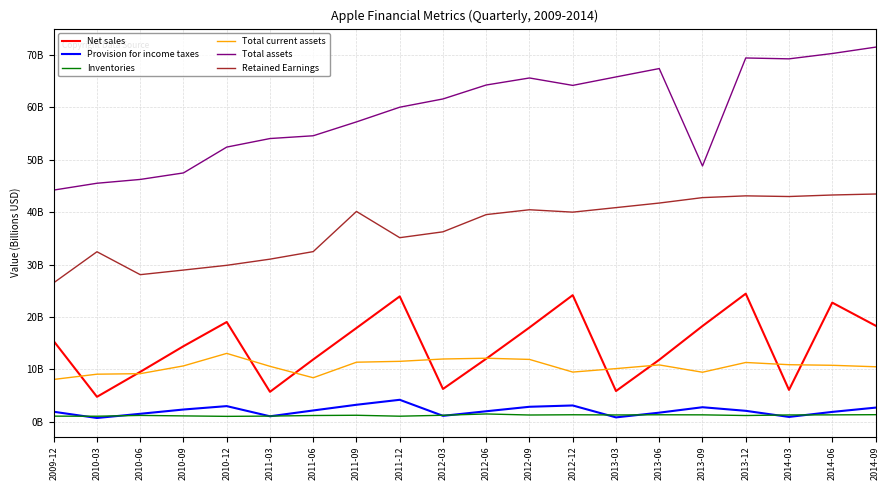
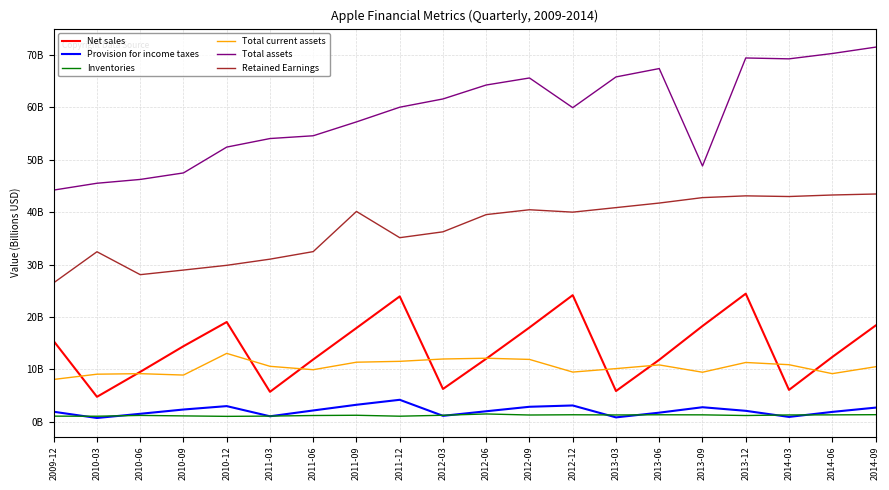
  {
    "Net sales": {
      "2009-12": 15000000000,
      "2010-03": 5000000000,
      "2010-09": 14000000000,
      "2010-12": 19000000000,
      "2011-03": 6000000000,
      "2011-06": 12000000000,
      "2011-09": 18000000000,
      "2011-12": 24000000000,
      "2012-03": 6000000000,
      "2012-09": 18000000000,
      "2012-12": 24000000000,
      "2013-03": 6000000000,
      "2013-06": 12000000000,
      "2013-09": 18000000000,
      "2013-12": 24000000000,
      "2014-03": 6000000000,
-     "2014-06": 23000000000,
+     "2014-06": 12000000000,
      "2014-09": 18000000000
    },
    "Provision for income taxes": {
      "2009-12": 2000000000,
      "2010-09": 2000000000,
      "2010-12": 3000000000,
      "2011-06": 2000000000,
      "2011-09": 3000000000,
      "2011-12": 4000000000,
      "2012-06": 2000000000,
      "2012-09": 3000000000,
      "2012-12": 3000000000,
      "2013-09": 3000000000,
      "2013-12": 2000000000,
      "2014-06": 2000000000,
      "2014-09": 3000000000
    },
    "Inventories": {
      "2009-12": 1000000000,
      "2010-09": 1000000000,
      "2010-12": 1000000000,
      "2011-06": 1000000000,
      "2011-09": 1000000000,
      "2011-12": 1000000000,
      "2012-06": 1000000000,
      "2012-09": 1000000000,
      "2012-12": 1000000000,
      "2013-09": 1000000000,
      "2013-12": 1000000000,
      "2014-06": 1000000000,
      "2014-09": 1000000000
    },
    "Total current assets": {
      "2009-12": 8000000000,
      "2010-03": 9000000000,
-     "2010-09": 11000000000,
+     "2010-09": 9000000000,
      "2010-12": 13000000000,
      "2011-03": 11000000000,
-     "2011-06": 8000000000,
+     "2011-06": 10000000000,
      "2011-09": 11000000000,
      "2011-12": 12000000000,
      "2012-03": 12000000000,
      "2012-09": 12000000000,
      "2012-12": 9000000000,
      "2013-03": 10000000000,
      "2013-06": 11000000000,
      "2013-09": 9000000000,
      "2013-12": 11000000000,
      "2014-03": 11000000000,
-     "2014-06": 11000000000,
+     "2014-06": 9000000000,
      "2014-09": 11000000000
    },
    "Total assets": {
      "2009-12": 44000000000,
      "2010-03": 46000000000,
      "2010-06": 46000000000,
      "2010-09": 48000000000,
      "2010-12": 52000000000,
      "2011-03": 54000000000,
      "2011-06": 55000000000,
      "2011-09": 57000000000,
      "2011-12": 60000000000,
      "2012-03": 62000000000,
      "2012-06": 64000000000,
      "2012-09": 66000000000,
-     "2012-12": 64000000000,
+     "2012-12": 60000000000,
      "2013-03": 66000000000,
      "2013-06": 67000000000,
      "2013-09": 49000000000,
      "2013-12": 69000000000,
      "2014-03": 69000000000,
      "2014-06": 70000000000,
      "2014-09": 72000000000
    },
    "Retained Earnings": {
      "2009-12": 27000000000,
      "2010-03": 32000000000,
      "2010-06": 28000000000,
      "2010-09": 29000000000,
      "2010-12": 30000000000,
      "2011-03": 31000000000,
      "2011-06": 32000000000,
      "2011-09": 40000000000,
      "2011-12": 35000000000,
      "2012-03": 36000000000,
      "2012-06": 40000000000,
      "2012-09": 40000000000,
      "2012-12": 40000000000,
      "2013-03": 41000000000,
      "2013-06": 42000000000,
      "2013-09": 43000000000,
      "2013-12": 43000000000,
      "2014-03": 43000000000,
      "2014-06": 43000000000,
      "2014-09": 43000000000
    }
  }
